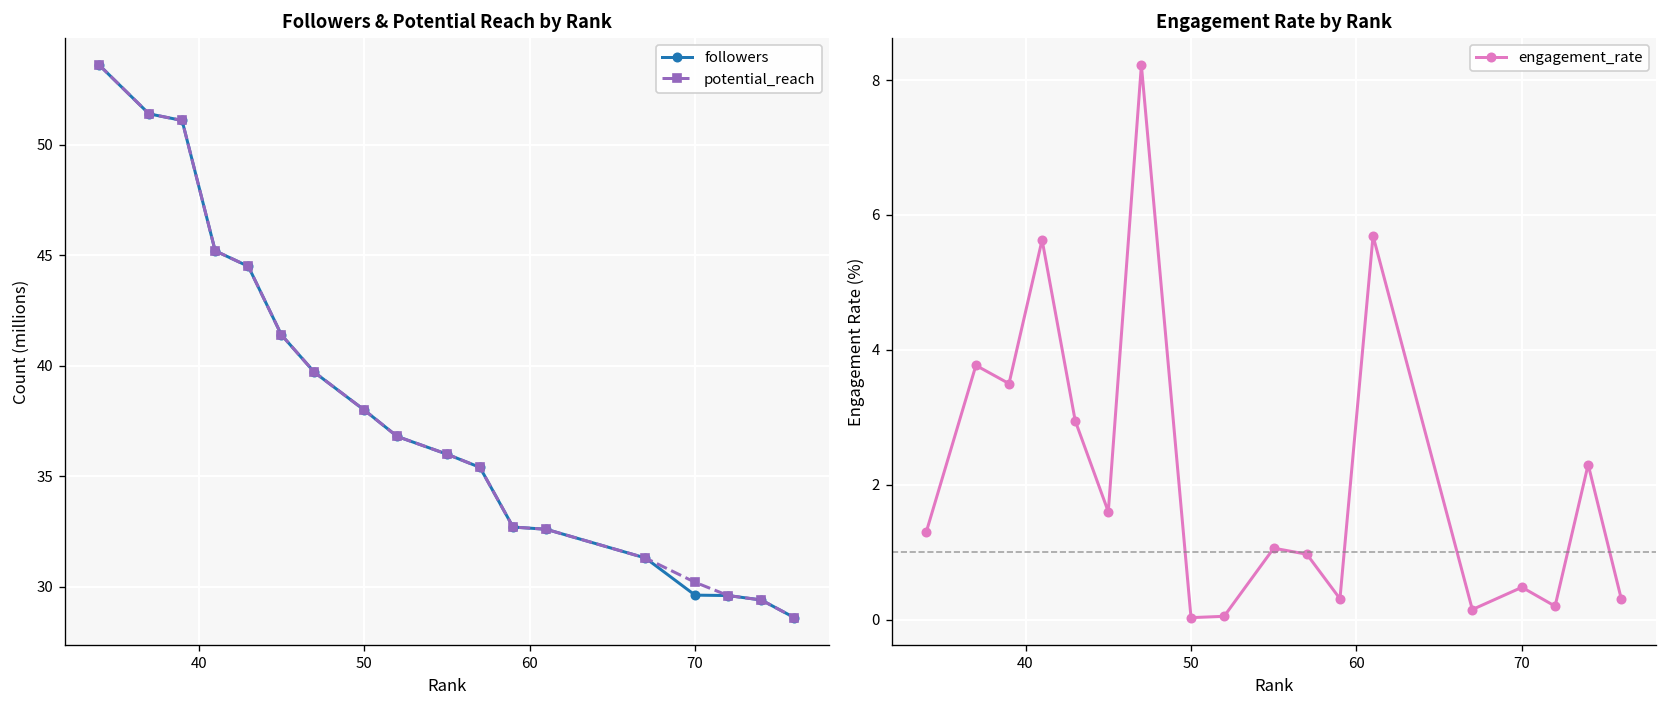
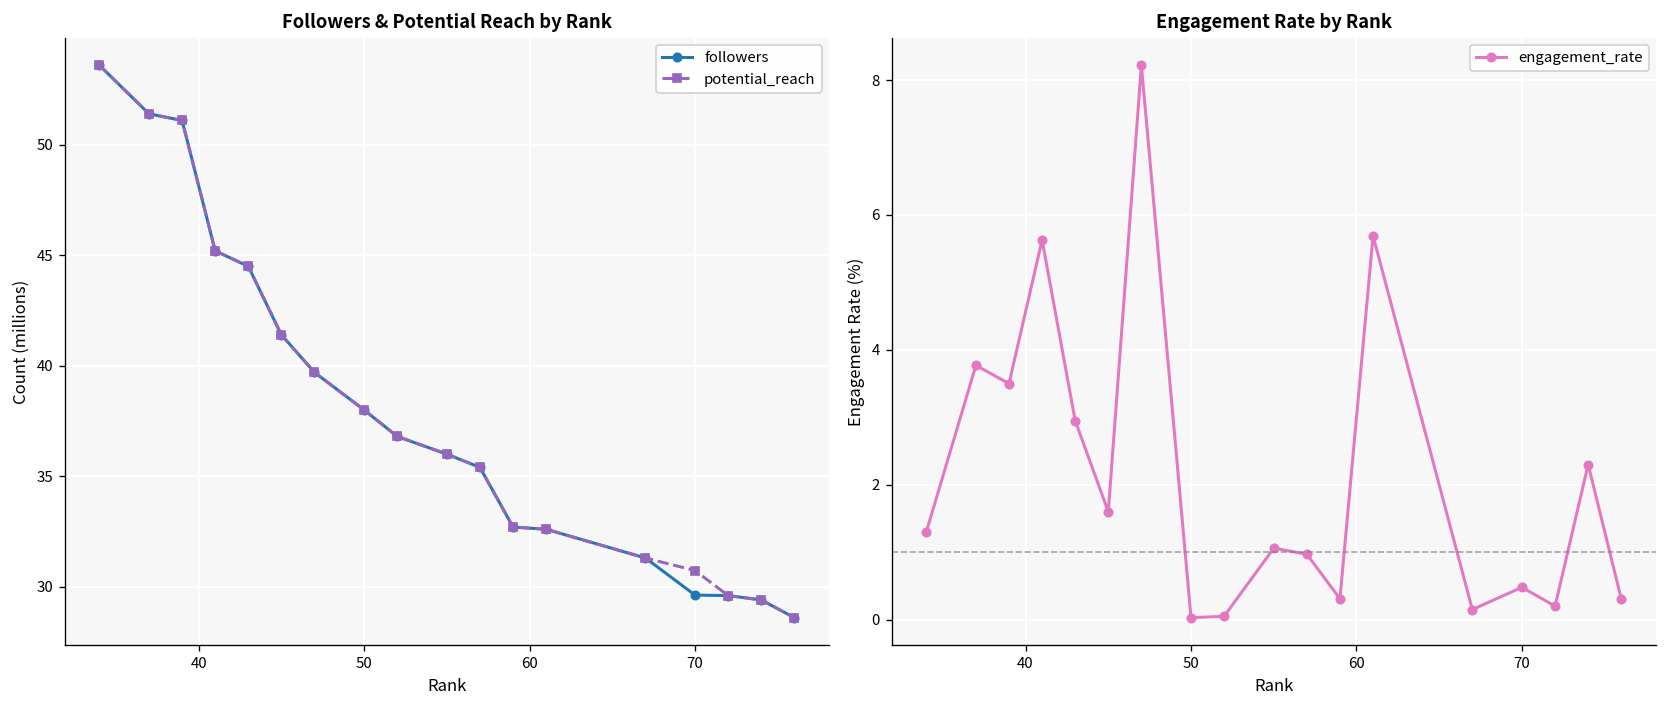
  {
    "Followers & Potential Reach by Rank": {
      "followers": {
        "70": 29.6
      },
      "potential_reach": {
-       "70": 30.2
+       "70": 30.7
      }
    },
    "Engagement Rate by Rank": {
      "50": 0.0,
      "70": 0.5
    }
  }
